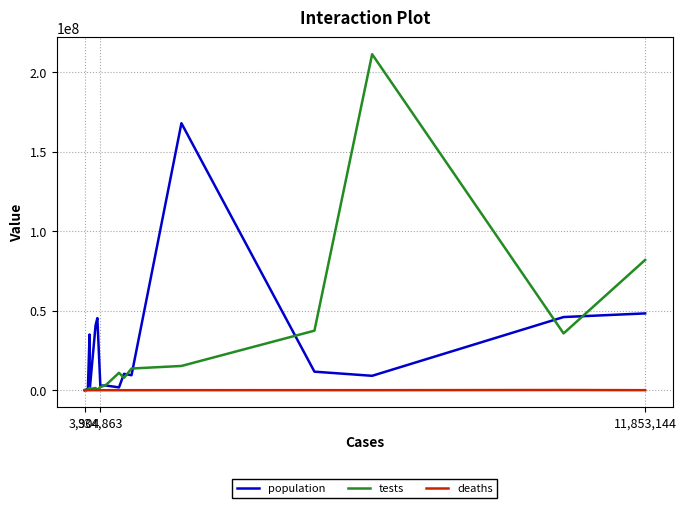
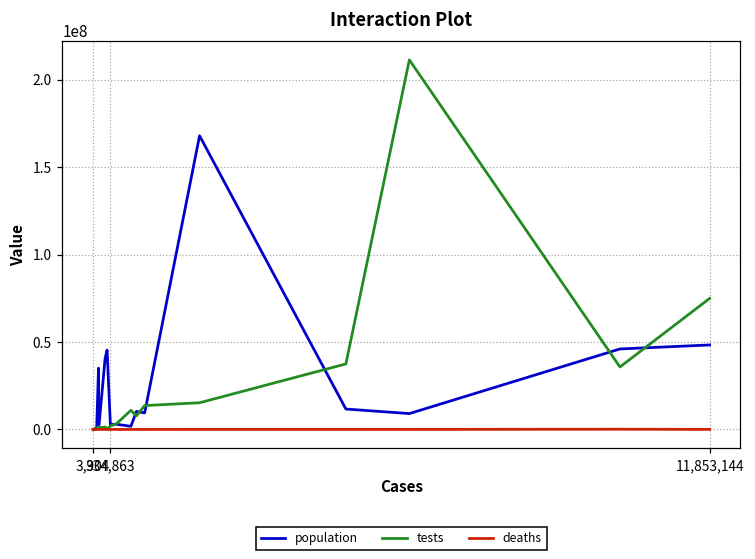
  {
    "population": {
      "11,853,144": 48000000
    },
    "tests": {
-     "11,853,144": 82000000
+     "11,853,144": 75000000
    },
    "deaths": {
      "11,853,144": 0
    }
  }
